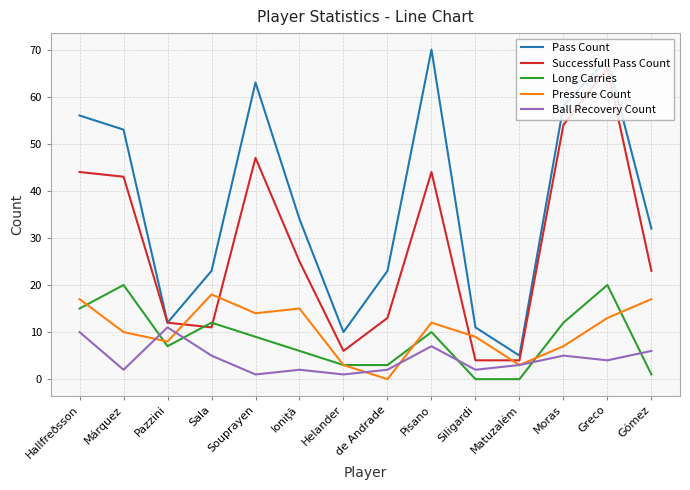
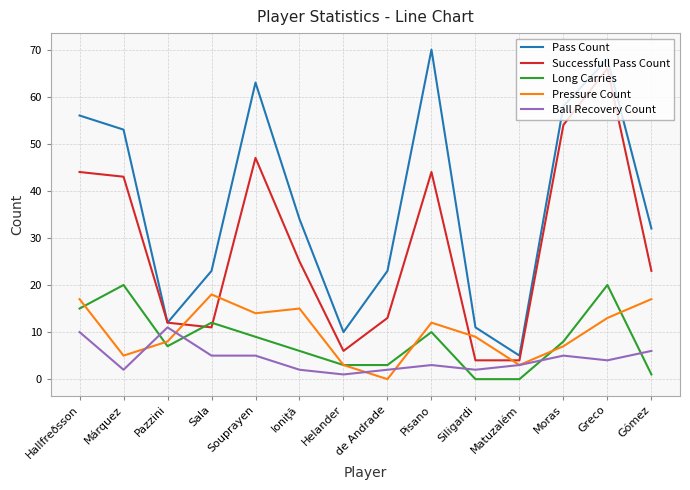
  {
    "Pass Count": {
      "Hallfreðsson": 56,
      "Márquez": 53,
      "Sala": 23,
      "Souprayen": 63,
      "Ioniţă": 34,
      "Helander": 10,
      "de Andrade": 23,
      "Pisano": 70,
      "Siligardi": 11,
      "Matuzalém": 5,
      "Gómez": 32
    },
    "Successfull Pass Count": {
      "Hallfreðsson": 44,
      "Márquez": 43,
      "Sala": 11,
      "Souprayen": 47,
      "Ioniţă": 25,
      "Helander": 6,
      "de Andrade": 13,
      "Pisano": 44,
      "Siligardi": 4,
      "Matuzalém": 4,
      "Moras": 54,
      "Gómez": 23
    },
    "Long Carries": {
      "Hallfreðsson": 15,
      "Márquez": 20,
      "Pazzini": 7,
      "Sala": 12,
      "Souprayen": 9,
      "Ioniţă": 6,
      "de Andrade": 3,
      "Pisano": 10,
      "Siligardi": 0,
      "Matuzalém": 0,
-     "Moras": 12,
+     "Moras": 8,
      "Greco": 20,
      "Gómez": 1
    },
    "Pressure Count": {
      "Hallfreðsson": 17,
-     "Márquez": 10,
+     "Márquez": 5,
      "Pazzini": 8,
      "Sala": 18,
      "Souprayen": 14,
      "Ioniţă": 15,
      "de Andrade": 0,
      "Pisano": 12,
      "Siligardi": 9,
      "Moras": 7,
      "Greco": 13,
      "Gómez": 17
    },
    "Ball Recovery Count": {
      "Hallfreðsson": 10,
      "Márquez": 2,
      "Pazzini": 11,
      "Sala": 5,
-     "Souprayen": 1,
+     "Souprayen": 5,
      "Ioniţă": 2,
      "Helander": 1,
      "de Andrade": 2,
-     "Pisano": 7,
+     "Pisano": 3,
      "Siligardi": 2,
      "Moras": 5,
      "Greco": 4,
      "Gómez": 6
    }
  }
